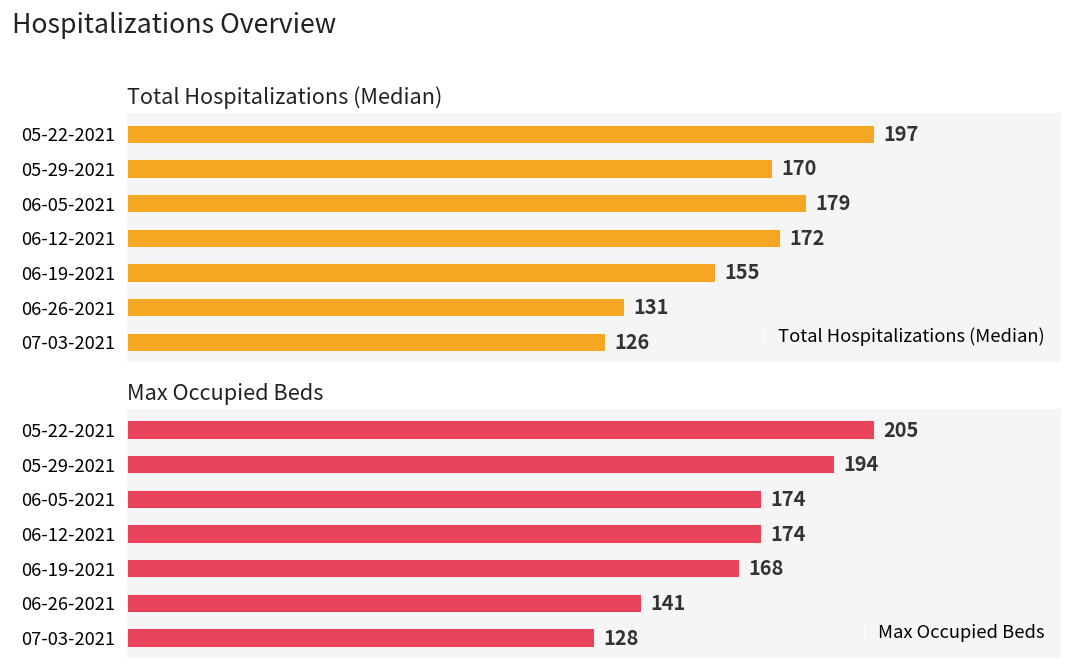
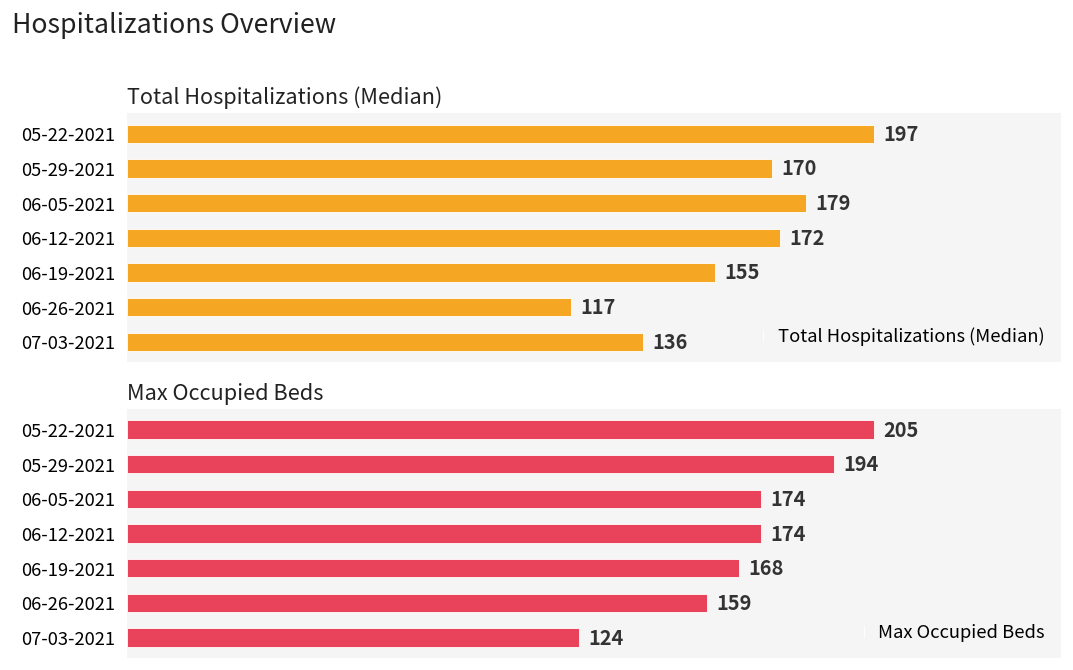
  {
    "Total Hospitalizations (Median)": {
      "05-22-2021": 197,
      "05-29-2021": 170,
      "06-05-2021": 179,
      "06-12-2021": 172,
      "06-19-2021": 155,
-     "06-26-2021": 131,
-     "07-03-2021": 126
+     "06-26-2021": 117,
+     "07-03-2021": 136
    },
    "Max Occupied Beds": {
      "05-22-2021": 205,
      "05-29-2021": 194,
      "06-05-2021": 174,
      "06-12-2021": 174,
      "06-19-2021": 168,
-     "06-26-2021": 141,
-     "07-03-2021": 128
+     "06-26-2021": 159,
+     "07-03-2021": 124
    }
  }
